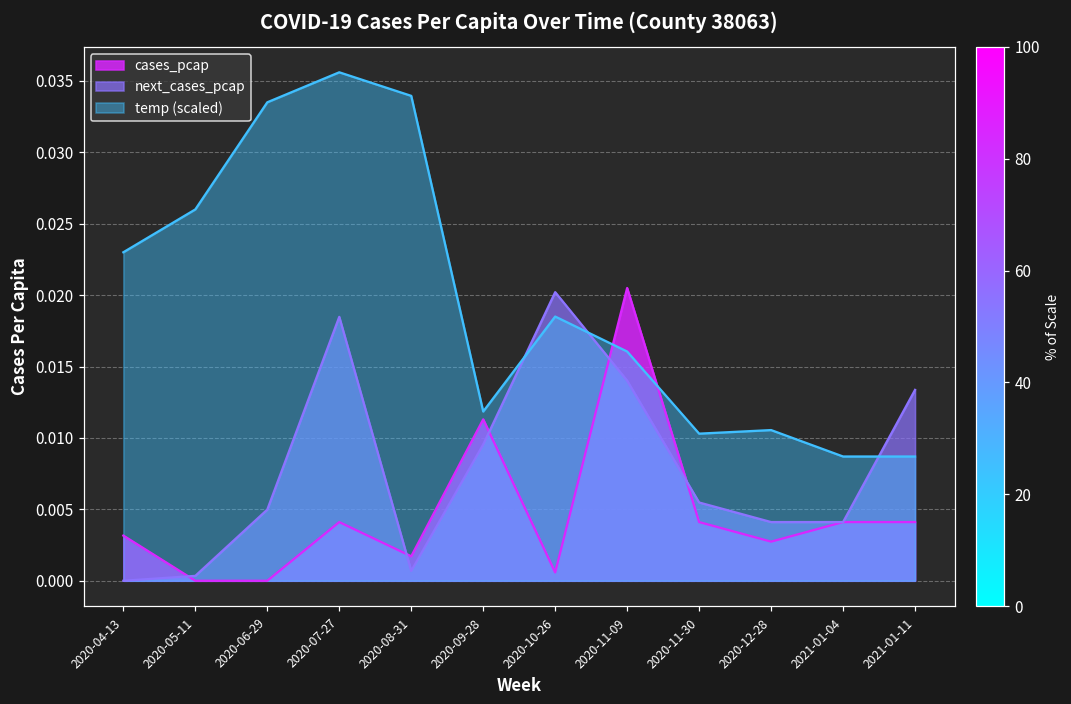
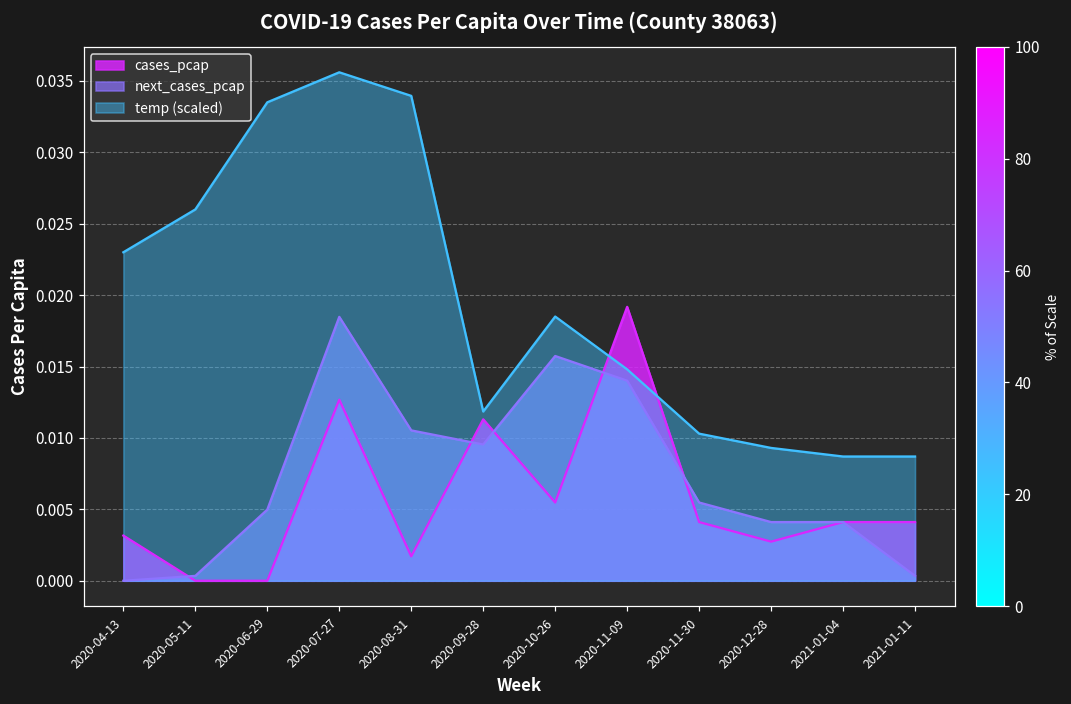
  {
    "cases_pcap": {
      "2020-04-13": 0.0032,
      "2020-05-11": 0.0000,
      "2020-06-29": 0.0000,
-     "2020-07-27": 0.0041,
+     "2020-07-27": 0.0127,
      "2020-08-31": 0.0017,
      "2020-09-28": 0.0113,
-     "2020-10-26": 0.0006,
-     "2020-11-09": 0.0205,
+     "2020-10-26": 0.0055,
+     "2020-11-09": 0.0192,
      "2020-11-30": 0.0041,
      "2020-12-28": 0.0027,
      "2021-01-11": 0.0041
    },
    "next_cases_pcap": {
      "2020-04-13": 0.0000,
      "2020-05-11": 0.0003,
      "2020-06-29": 0.0050,
      "2020-07-27": 0.0185,
-     "2020-08-31": 0.0007,
+     "2020-08-31": 0.0105,
      "2020-09-28": 0.0095,
-     "2020-10-26": 0.0202,
+     "2020-10-26": 0.0157,
      "2020-11-09": 0.0140,
      "2020-11-30": 0.0055,
      "2020-12-28": 0.0041,
-     "2021-01-11": 0.0134
+     "2021-01-11": 0.0003
    },
    "temp (scaled)": {
      "2020-04-13": 0.0230,
      "2020-05-11": 0.0260,
      "2020-06-29": 0.0335,
      "2020-07-27": 0.0356,
      "2020-08-31": 0.0340,
      "2020-09-28": 0.0119,
      "2020-10-26": 0.0185,
-     "2020-11-09": 0.0161,
+     "2020-11-09": 0.0148,
      "2020-11-30": 0.0103,
-     "2020-12-28": 0.0106,
+     "2020-12-28": 0.0093,
      "2021-01-04": 0.0087,
      "2021-01-11": 0.0087
    }
  }
